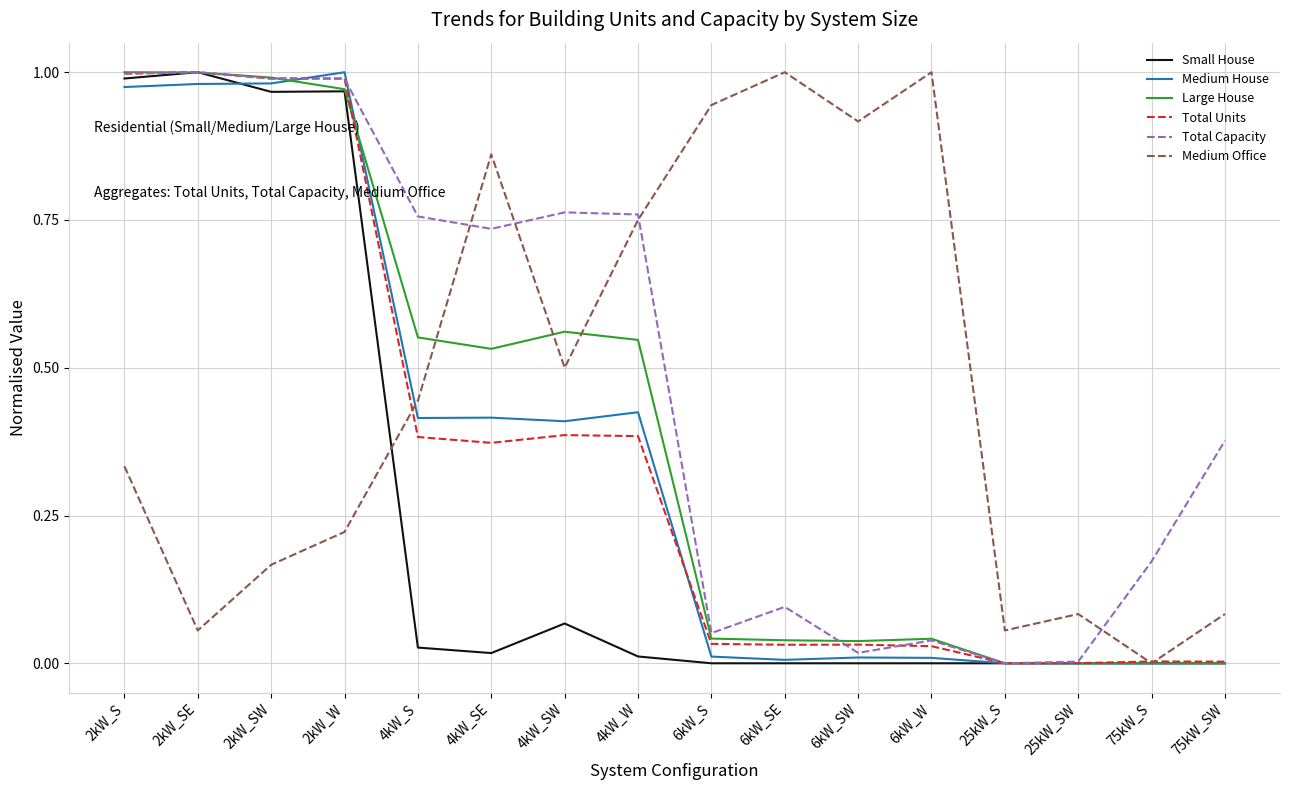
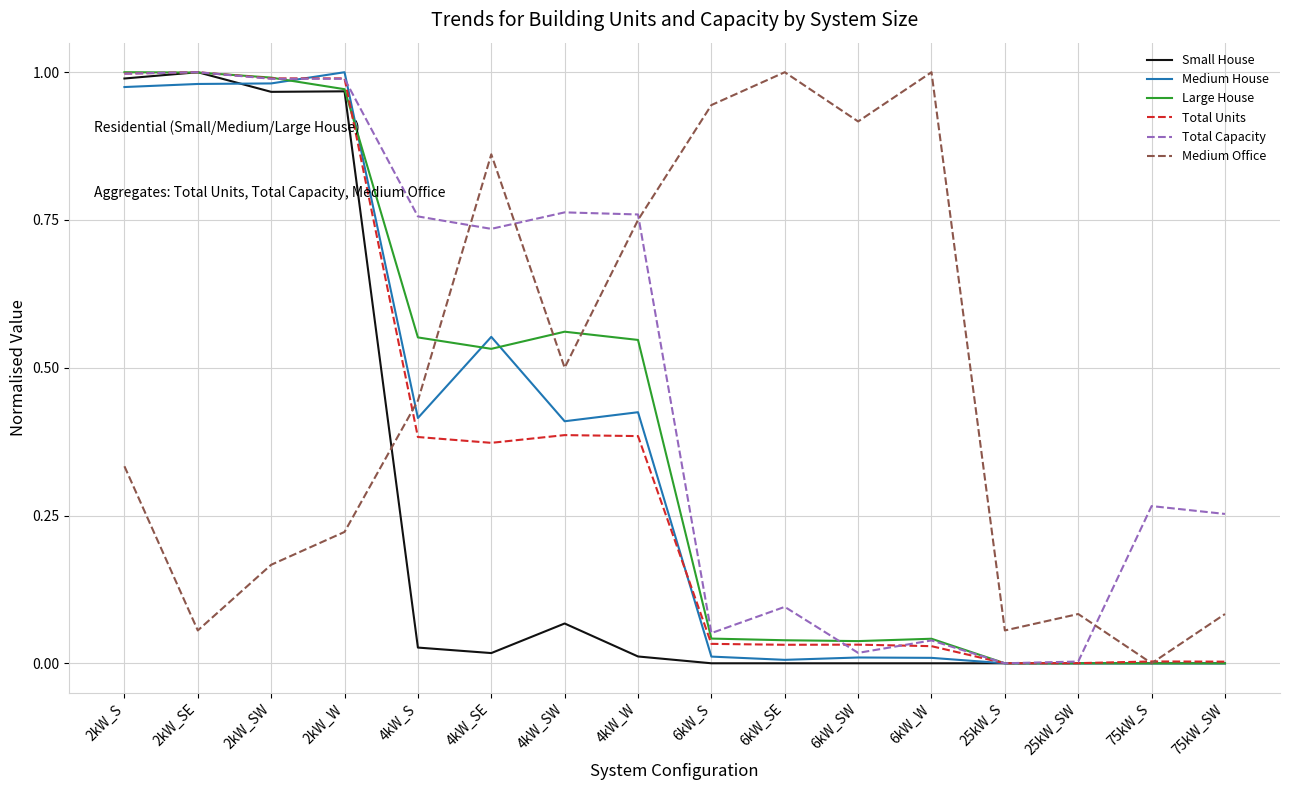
  {
    "Small House": {
      "2kW_S": 0.99,
      "2kW_SW": 0.97,
      "4kW_S": 0.03,
      "4kW_SE": 0.02,
      "4kW_SW": 0.07,
      "4kW_W": 0.01,
      "6kW_S": 0.00,
      "6kW_SE": 0.00,
      "6kW_SW": 0.00,
      "6kW_W": 0.00
    },
    "Medium House": {
      "2kW_S": 0.97,
      "2kW_SE": 0.98,
      "2kW_SW": 0.98,
      "2kW_W": 1.00,
      "4kW_S": 0.41,
-     "4kW_SE": 0.42,
+     "4kW_SE": 0.55,
      "4kW_SW": 0.41,
      "4kW_W": 0.42,
      "6kW_S": 0.01,
      "6kW_SE": 0.01,
      "6kW_SW": 0.01,
      "6kW_W": 0.01
    },
    "Large House": {
      "4kW_S": 0.55,
      "4kW_SE": 0.53,
      "4kW_SW": 0.56,
      "4kW_W": 0.55,
      "6kW_S": 0.04,
      "6kW_SE": 0.04,
      "6kW_SW": 0.04
    },
    "Total Units": {
      "4kW_S": 0.38,
      "4kW_SE": 0.37,
      "4kW_SW": 0.39,
      "4kW_W": 0.38,
      "6kW_S": 0.03,
      "6kW_SE": 0.03,
      "6kW_SW": 0.03,
      "6kW_W": 0.03
    },
    "Total Capacity": {
      "4kW_S": 0.76,
      "4kW_SE": 0.73,
      "4kW_SW": 0.76,
      "4kW_W": 0.76,
      "6kW_S": 0.05,
      "6kW_SE": 0.10,
      "6kW_SW": 0.02,
-     "75kW_S": 0.17,
-     "75kW_SW": 0.38
+     "75kW_S": 0.27,
+     "75kW_SW": 0.25
    },
    "Medium Office": {
      "2kW_S": 0.33,
      "2kW_SE": 0.06,
      "2kW_SW": 0.17,
      "2kW_W": 0.22,
      "4kW_S": 0.44,
      "4kW_SE": 0.86,
      "4kW_SW": 0.50,
      "4kW_W": 0.75,
      "6kW_S": 0.94,
      "6kW_SE": 1.00,
      "6kW_SW": 0.92,
      "6kW_W": 1.00,
      "25kW_S": 0.06,
      "25kW_SW": 0.08,
      "75kW_SW": 0.08
    }
  }
